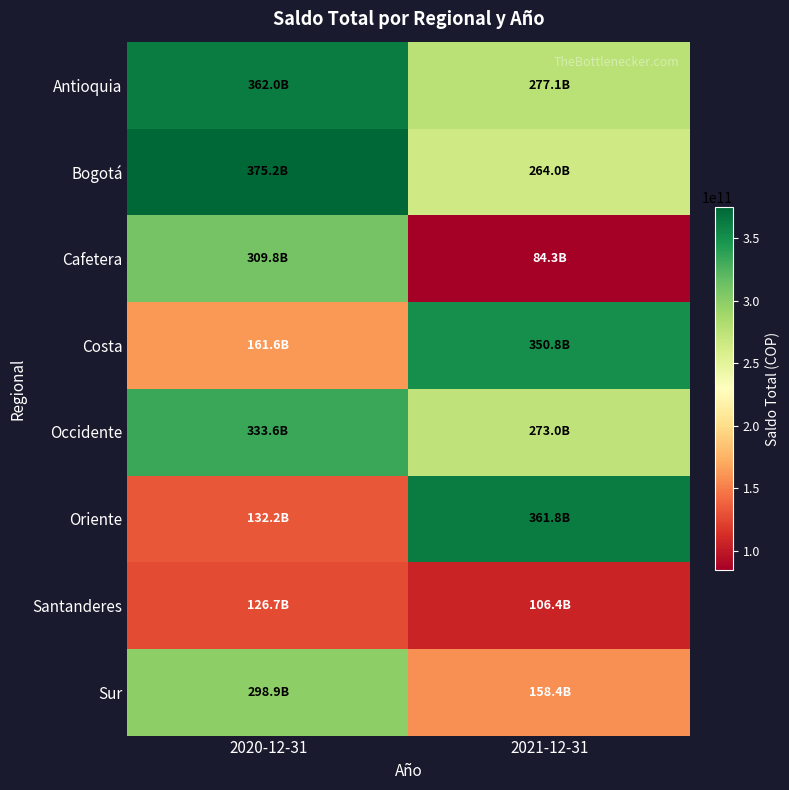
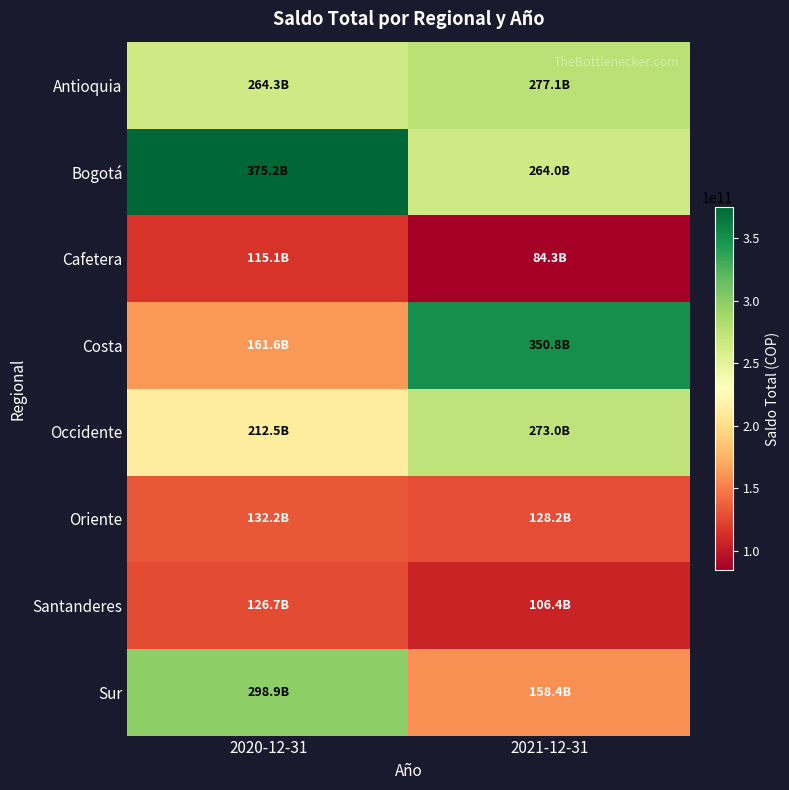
  {
    "Antioquia": {
-     "2020-12-31": "362.0B"
+     "2020-12-31": "264.3B"
    },
    "Bogotá": {
      "2020-12-31": "375.2B",
      "2021-12-31": "264.0B"
    },
    "Cafetera": {
-     "2020-12-31": "309.8B",
+     "2020-12-31": "115.1B",
      "2021-12-31": "84.3B"
    },
    "Costa": {
      "2020-12-31": "161.6B",
      "2021-12-31": "350.8B"
    },
    "Occidente": {
-     "2020-12-31": "333.6B",
+     "2020-12-31": "212.5B",
      "2021-12-31": "273.0B"
    },
    "Oriente": {
      "2020-12-31": "132.2B",
-     "2021-12-31": "361.8B"
+     "2021-12-31": "128.2B"
    },
    "Santanderes": {
      "2020-12-31": "126.7B",
      "2021-12-31": "106.4B"
    },
    "Sur": {
      "2020-12-31": "298.9B",
      "2021-12-31": "158.4B"
    }
  }
